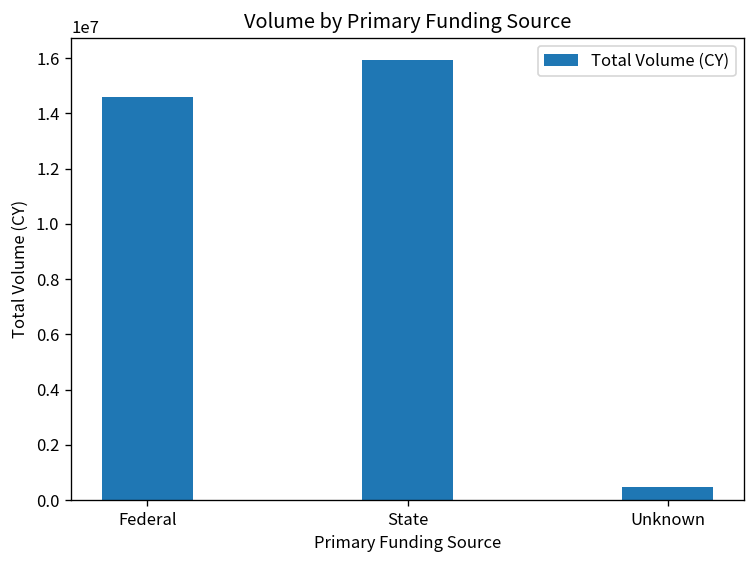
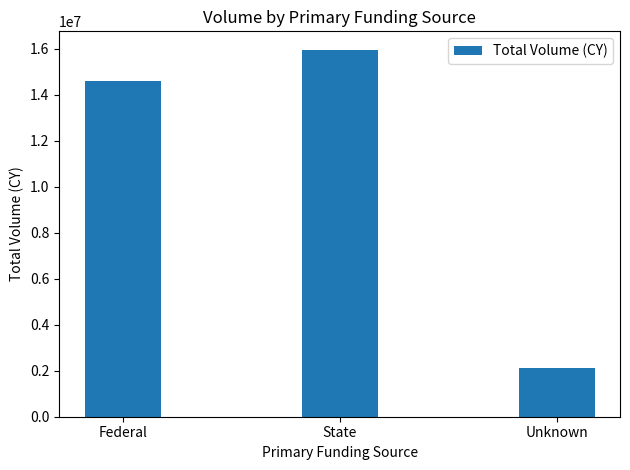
  {
    "Federal": 14600000,
    "State": 15900000,
-   "Unknown": 500000
+   "Unknown": 2100000
  }
